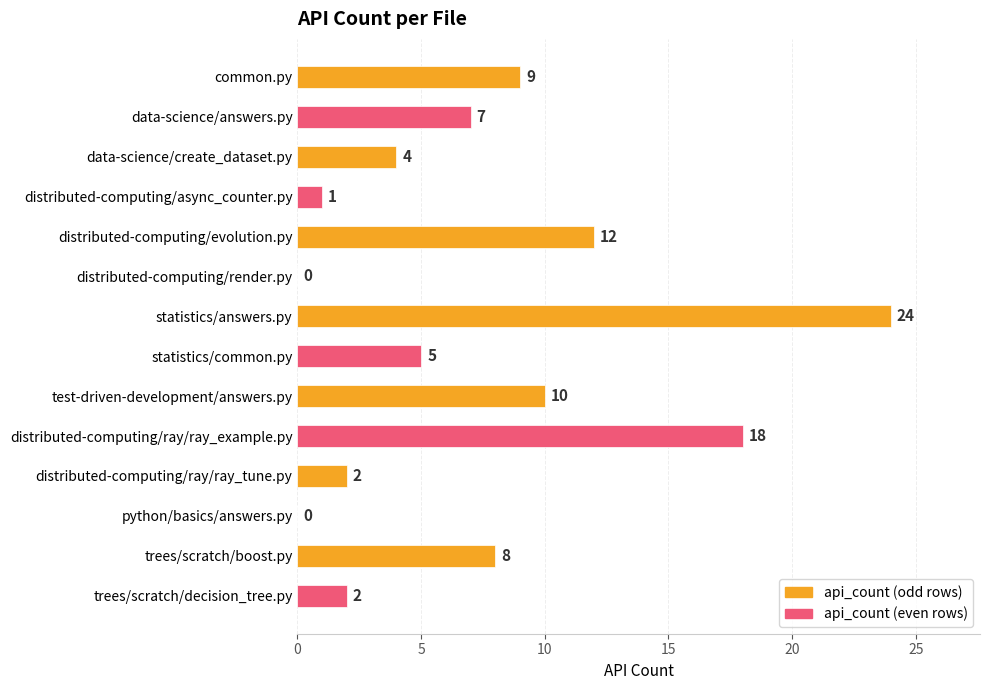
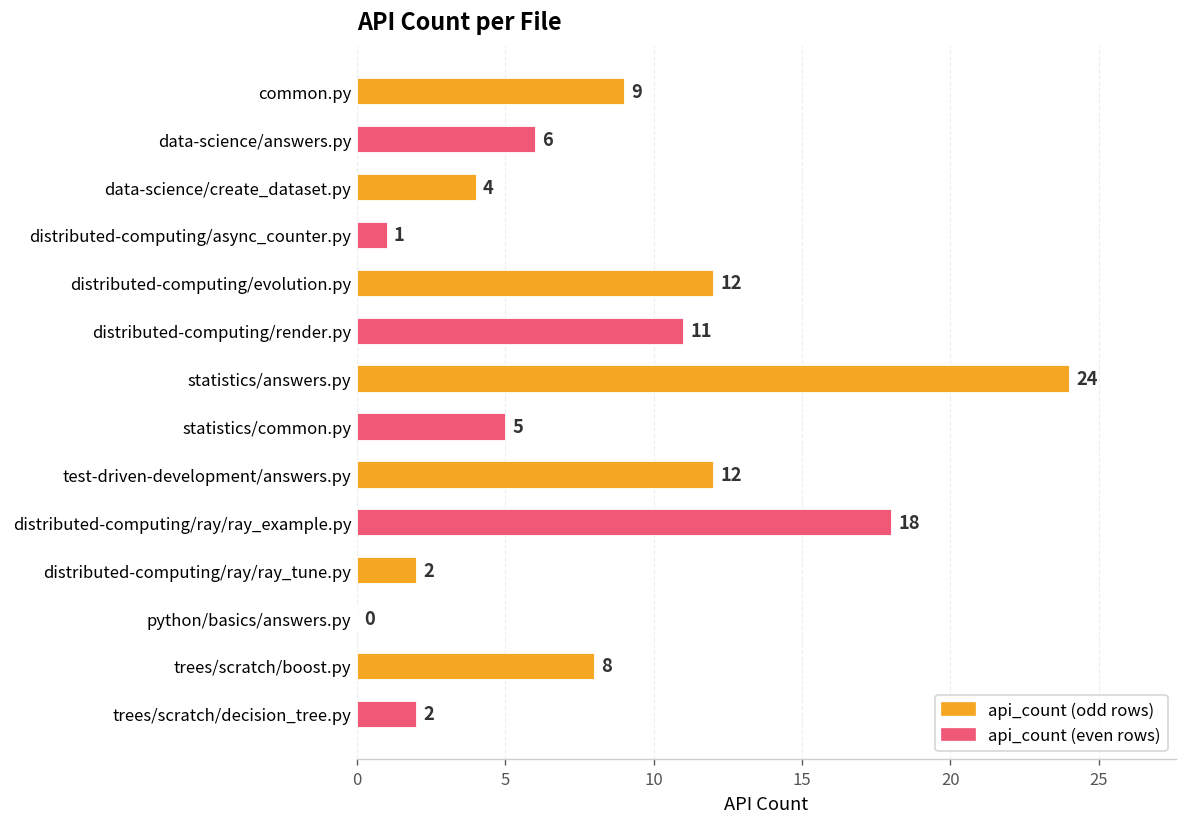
  {
    "common.py": 9,
-   "data-science/answers.py": 7,
+   "data-science/answers.py": 6,
    "data-science/create_dataset.py": 4,
    "distributed-computing/async_counter.py": 1,
    "distributed-computing/evolution.py": 12,
-   "distributed-computing/render.py": 0,
+   "distributed-computing/render.py": 11,
    "statistics/answers.py": 24,
    "statistics/common.py": 5,
-   "test-driven-development/answers.py": 10,
+   "test-driven-development/answers.py": 12,
    "distributed-computing/ray/ray_example.py": 18,
    "distributed-computing/ray/ray_tune.py": 2,
    "python/basics/answers.py": 0,
    "trees/scratch/boost.py": 8,
    "trees/scratch/decision_tree.py": 2
  }
